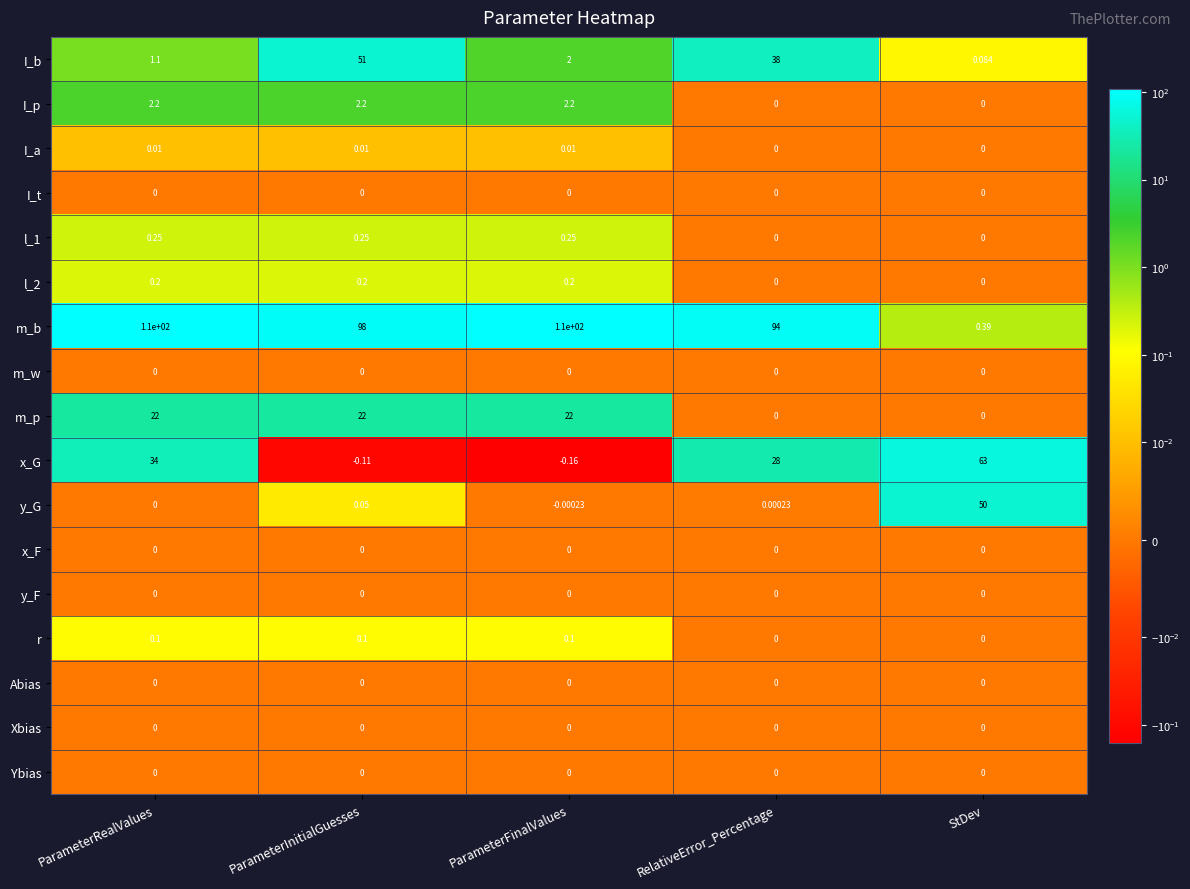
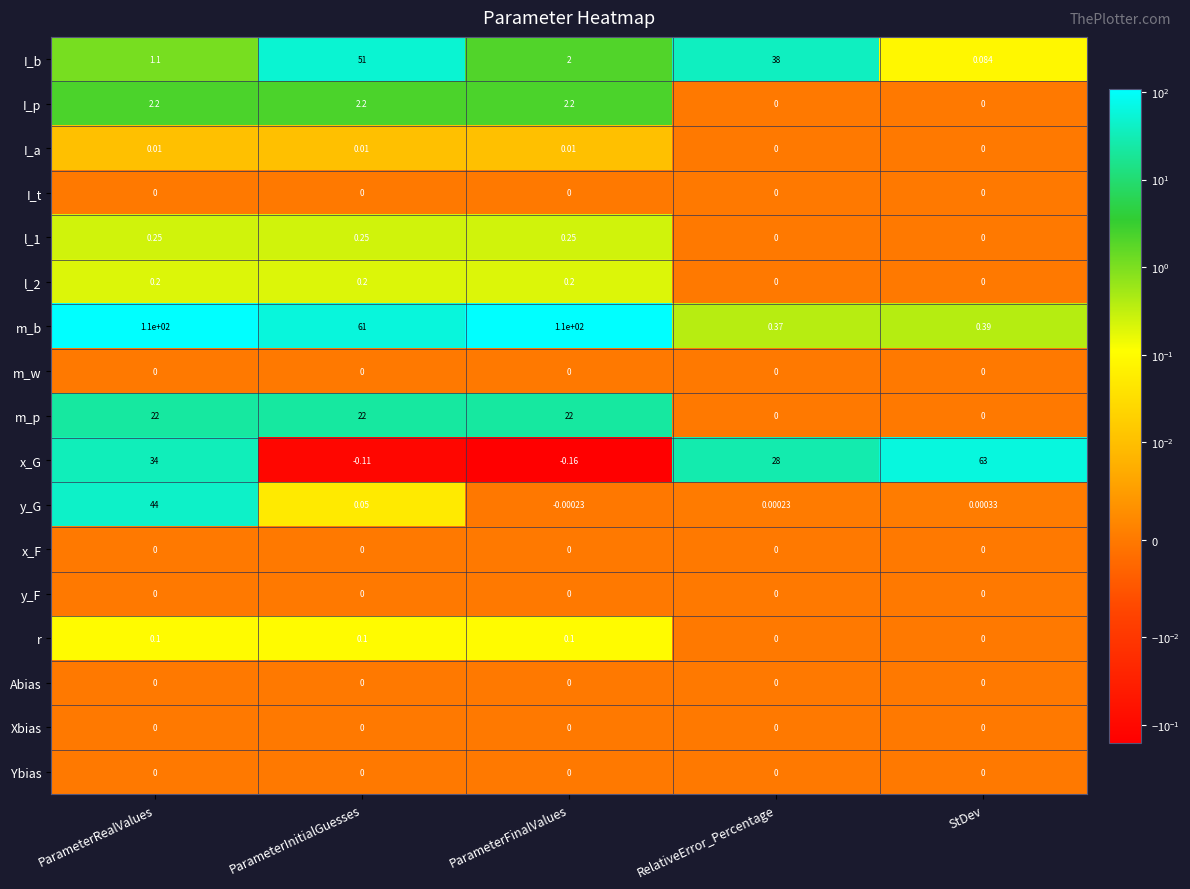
  {
    "I_b": {
      "ParameterRealValues": "1.1",
      "ParameterInitialGuesses": "51",
      "ParameterFinalValues": "2",
      "RelativeError_Percentage": "38",
      "StDev": "0.084"
    },
    "I_p": {
      "ParameterRealValues": "2.2",
      "ParameterInitialGuesses": "2.2",
      "ParameterFinalValues": "2.2",
      "RelativeError_Percentage": "0",
      "StDev": "0"
    },
    "I_a": {
      "ParameterRealValues": "0.01",
      "ParameterInitialGuesses": "0.01",
      "ParameterFinalValues": "0.01",
      "RelativeError_Percentage": "0",
      "StDev": "0"
    },
    "I_t": {
      "ParameterRealValues": "0",
      "ParameterInitialGuesses": "0",
      "ParameterFinalValues": "0",
      "RelativeError_Percentage": "0",
      "StDev": "0"
    },
    "l_1": {
      "ParameterRealValues": "0.25",
      "ParameterInitialGuesses": "0.25",
      "ParameterFinalValues": "0.25",
      "RelativeError_Percentage": "0",
      "StDev": "0"
    },
    "l_2": {
      "ParameterRealValues": "0.2",
      "ParameterInitialGuesses": "0.2",
      "ParameterFinalValues": "0.2",
      "RelativeError_Percentage": "0",
      "StDev": "0"
    },
    "m_b": {
      "ParameterRealValues": "1.1e+02",
-     "ParameterInitialGuesses": "98",
+     "ParameterInitialGuesses": "61",
      "ParameterFinalValues": "1.1e+02",
-     "RelativeError_Percentage": "94",
+     "RelativeError_Percentage": "0.37",
      "StDev": "0.39"
    },
    "m_w": {
      "ParameterRealValues": "0",
      "ParameterInitialGuesses": "0",
      "ParameterFinalValues": "0",
      "RelativeError_Percentage": "0",
      "StDev": "0"
    },
    "m_p": {
      "ParameterRealValues": "22",
      "ParameterInitialGuesses": "22",
      "ParameterFinalValues": "22",
      "RelativeError_Percentage": "0",
      "StDev": "0"
    },
    "x_G": {
      "ParameterRealValues": "34",
      "ParameterInitialGuesses": "-0.11",
      "ParameterFinalValues": "-0.16",
      "RelativeError_Percentage": "28",
      "StDev": "63"
    },
    "y_G": {
-     "ParameterRealValues": "0",
+     "ParameterRealValues": "44",
      "ParameterInitialGuesses": "0.05",
      "ParameterFinalValues": "-0.00023",
      "RelativeError_Percentage": "0.00023",
-     "StDev": "50"
+     "StDev": "0.00033"
    },
    "x_F": {
      "ParameterRealValues": "0",
      "ParameterInitialGuesses": "0",
      "ParameterFinalValues": "0",
      "RelativeError_Percentage": "0",
      "StDev": "0"
    },
    "y_F": {
      "ParameterRealValues": "0",
      "ParameterInitialGuesses": "0",
      "ParameterFinalValues": "0",
      "RelativeError_Percentage": "0",
      "StDev": "0"
    },
    "r": {
      "ParameterRealValues": "0.1",
      "ParameterInitialGuesses": "0.1",
      "ParameterFinalValues": "0.1",
      "RelativeError_Percentage": "0",
      "StDev": "0"
    },
    "Abias": {
      "ParameterRealValues": "0",
      "ParameterInitialGuesses": "0",
      "ParameterFinalValues": "0",
      "RelativeError_Percentage": "0",
      "StDev": "0"
    },
    "Xbias": {
      "ParameterRealValues": "0",
      "ParameterInitialGuesses": "0",
      "ParameterFinalValues": "0",
      "RelativeError_Percentage": "0",
      "StDev": "0"
    },
    "Ybias": {
      "ParameterRealValues": "0",
      "ParameterInitialGuesses": "0",
      "ParameterFinalValues": "0",
      "RelativeError_Percentage": "0",
      "StDev": "0"
    }
  }
